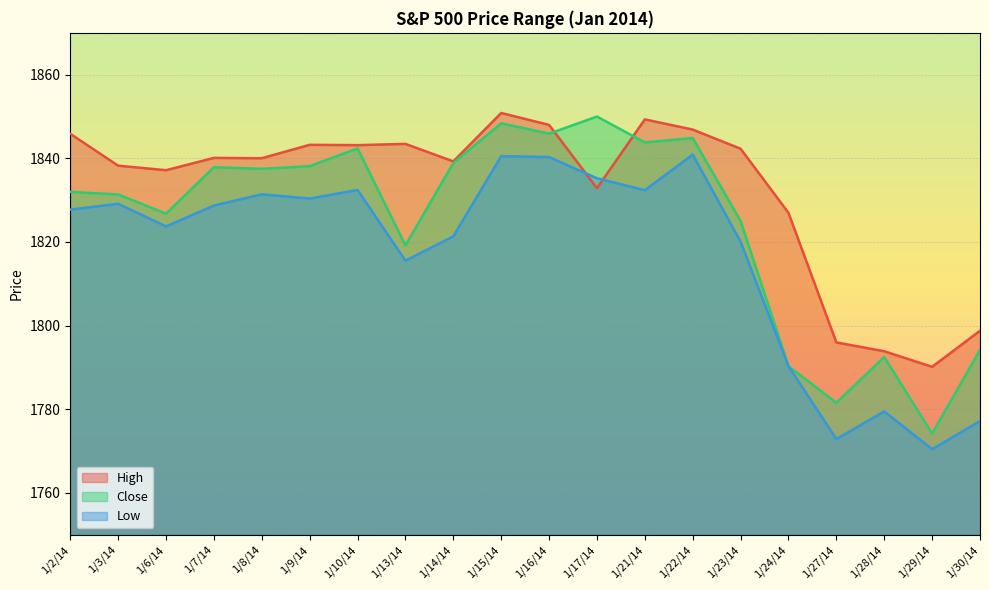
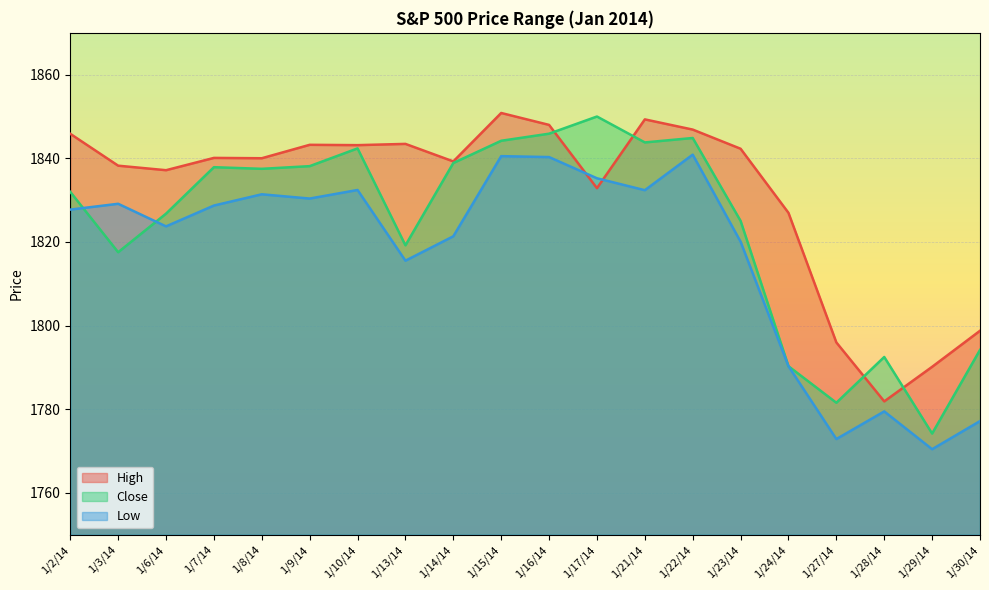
  {
    "High": {
      "1/2/14": 1846,
      "1/3/14": 1838,
      "1/6/14": 1837,
      "1/7/14": 1840,
      "1/8/14": 1840,
      "1/9/14": 1843,
      "1/10/14": 1843,
      "1/13/14": 1843,
      "1/15/14": 1851,
      "1/16/14": 1848,
      "1/17/14": 1833,
      "1/21/14": 1849,
      "1/22/14": 1847,
      "1/23/14": 1842,
      "1/24/14": 1827,
      "1/27/14": 1796,
-     "1/28/14": 1794,
+     "1/28/14": 1782,
      "1/29/14": 1790,
      "1/30/14": 1799
    },
    "Close": {
      "1/2/14": 1832,
-     "1/3/14": 1831,
+     "1/3/14": 1818,
      "1/6/14": 1827,
      "1/7/14": 1838,
      "1/8/14": 1837,
      "1/9/14": 1838,
      "1/10/14": 1842,
      "1/13/14": 1819,
-     "1/15/14": 1848,
+     "1/15/14": 1844,
      "1/16/14": 1846,
      "1/17/14": 1850,
      "1/21/14": 1844,
      "1/22/14": 1845,
      "1/23/14": 1825,
      "1/27/14": 1782,
      "1/28/14": 1793,
      "1/29/14": 1774,
      "1/30/14": 1794
    },
    "Low": {
      "1/2/14": 1828,
      "1/3/14": 1829,
      "1/6/14": 1824,
      "1/7/14": 1829,
      "1/8/14": 1831,
      "1/9/14": 1830,
      "1/10/14": 1832,
      "1/13/14": 1816,
      "1/14/14": 1821,
      "1/15/14": 1841,
      "1/16/14": 1840,
      "1/17/14": 1835,
      "1/21/14": 1832,
      "1/22/14": 1841,
      "1/23/14": 1820,
      "1/27/14": 1773,
      "1/28/14": 1779,
      "1/29/14": 1770,
      "1/30/14": 1777
    }
  }
